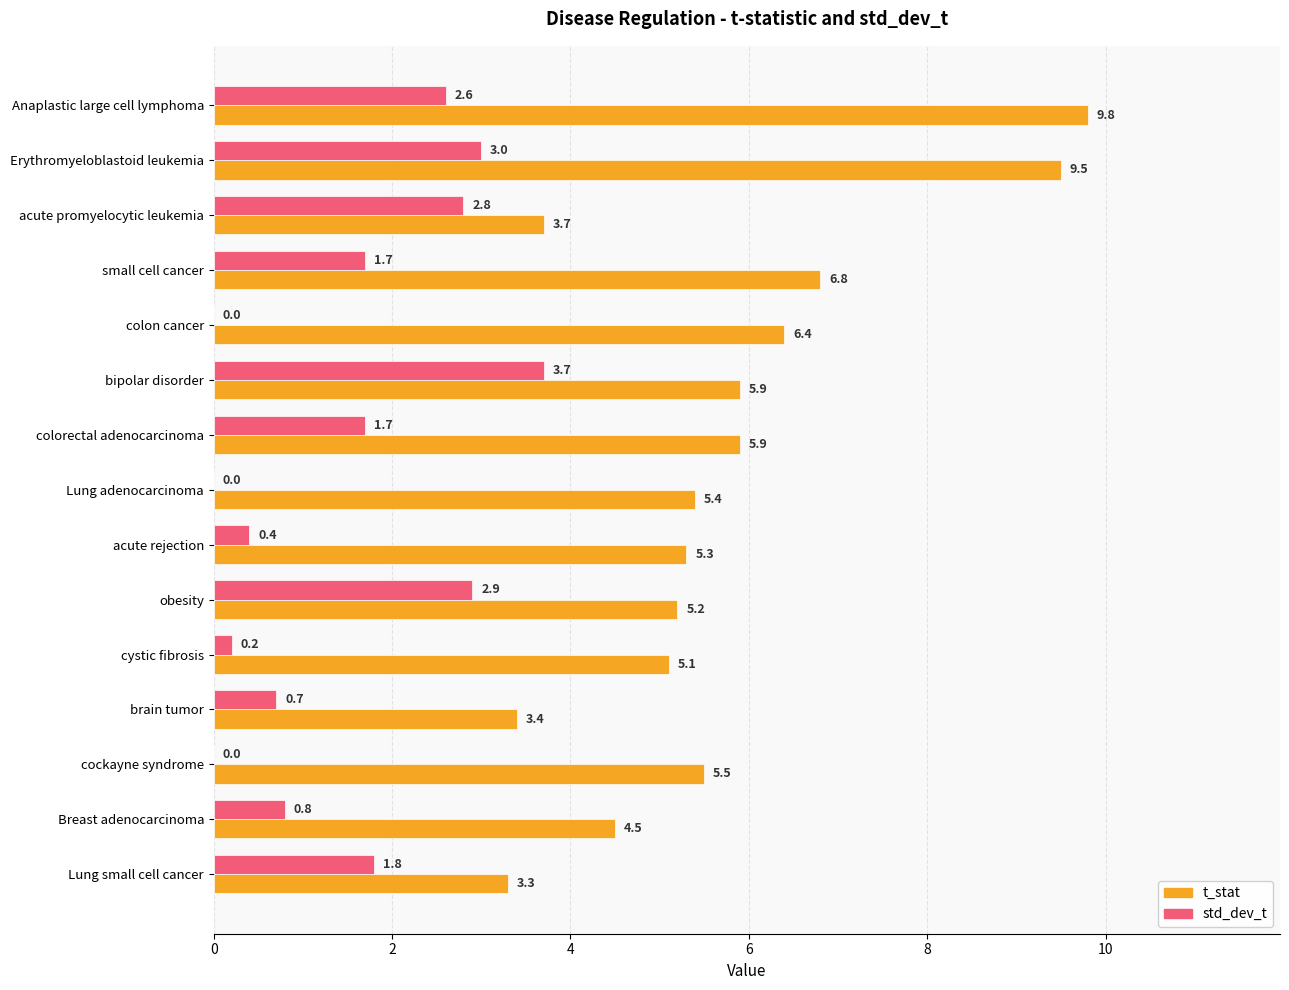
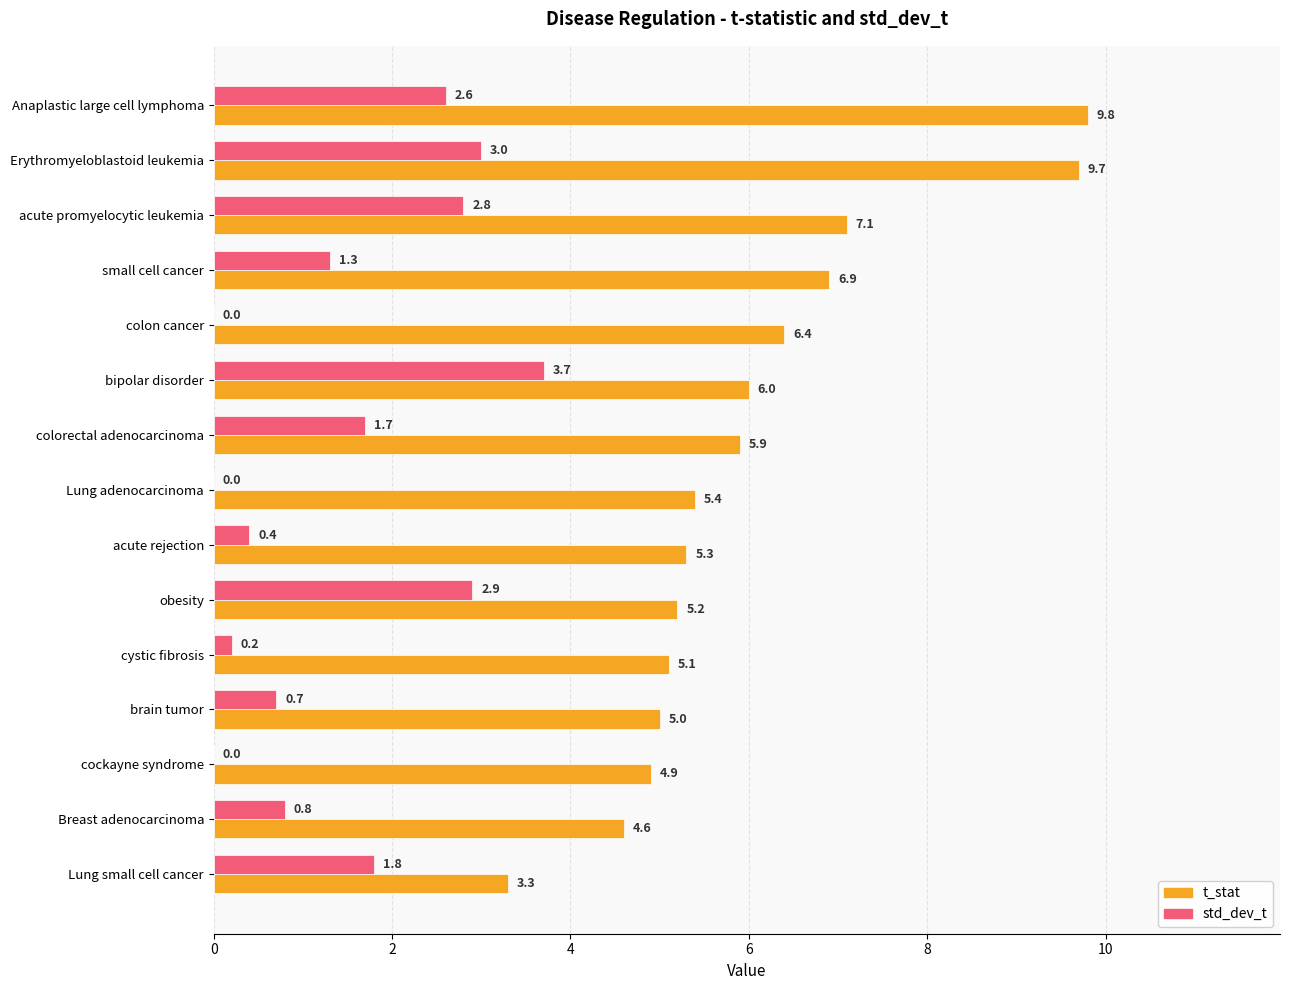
  {
    "t_stat": {
      "Anaplastic large cell lymphoma": 9.8,
-     "Erythromyeloblastoid leukemia": 9.5,
-     "acute promyelocytic leukemia": 3.7,
-     "small cell cancer": 6.8,
+     "Erythromyeloblastoid leukemia": 9.7,
+     "acute promyelocytic leukemia": 7.1,
+     "small cell cancer": 6.9,
      "colon cancer": 6.4,
-     "bipolar disorder": 5.9,
+     "bipolar disorder": 6.0,
      "colorectal adenocarcinoma": 5.9,
      "Lung adenocarcinoma": 5.4,
      "acute rejection": 5.3,
      "obesity": 5.2,
      "cystic fibrosis": 5.1,
-     "brain tumor": 3.4,
-     "cockayne syndrome": 5.5,
-     "Breast adenocarcinoma": 4.5,
+     "brain tumor": 5.0,
+     "cockayne syndrome": 4.9,
+     "Breast adenocarcinoma": 4.6,
      "Lung small cell cancer": 3.3
    },
    "std_dev_t": {
      "Anaplastic large cell lymphoma": 2.6,
      "Erythromyeloblastoid leukemia": 3.0,
      "acute promyelocytic leukemia": 2.8,
-     "small cell cancer": 1.7,
+     "small cell cancer": 1.3,
      "colon cancer": 0.0,
      "bipolar disorder": 3.7,
      "colorectal adenocarcinoma": 1.7,
      "Lung adenocarcinoma": 0.0,
      "acute rejection": 0.4,
      "obesity": 2.9,
      "cystic fibrosis": 0.2,
      "brain tumor": 0.7,
      "cockayne syndrome": 0.0,
      "Breast adenocarcinoma": 0.8,
      "Lung small cell cancer": 1.8
    }
  }
